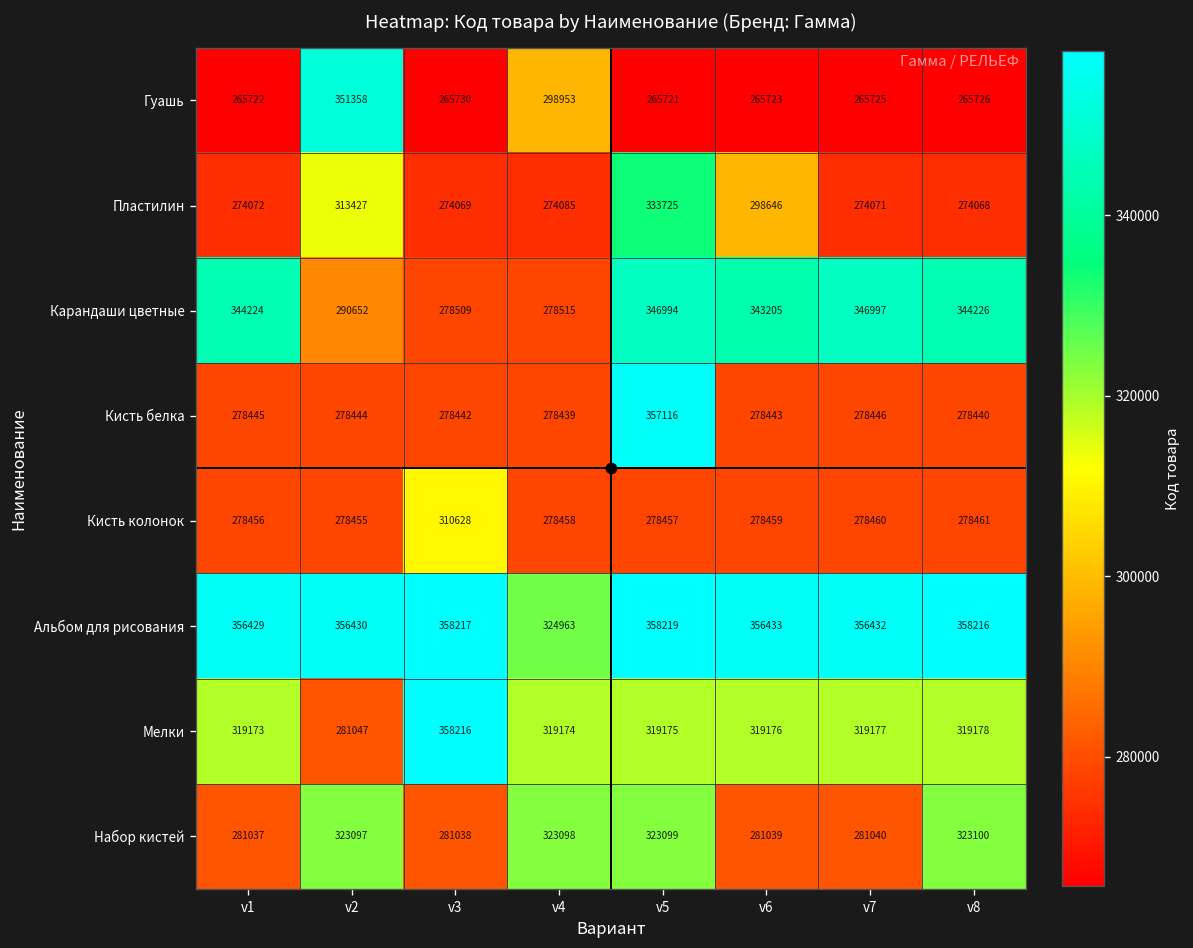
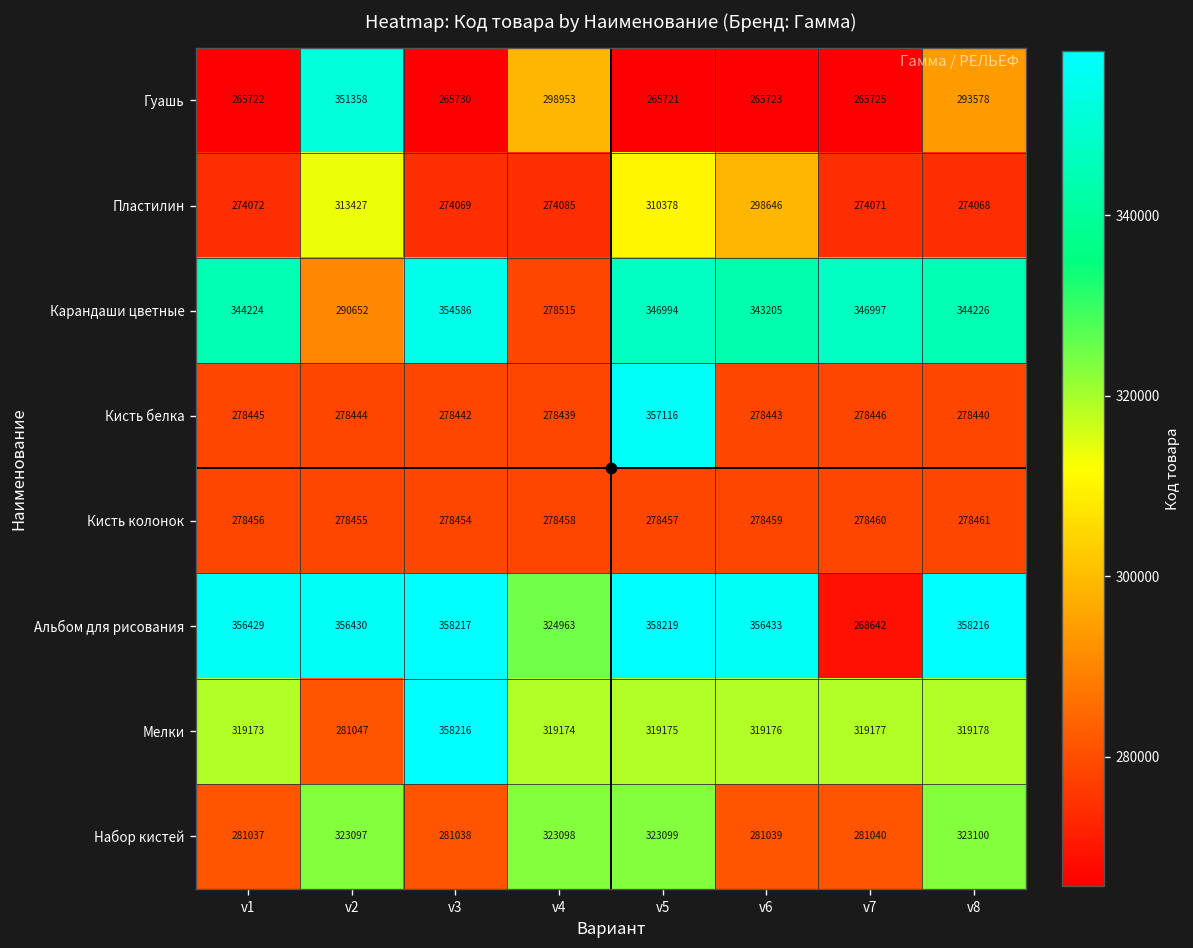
  {
    "Гуашь": {
      "v1": 265722,
      "v2": 351358,
      "v3": 265730,
      "v4": 298953,
      "v5": 265721,
      "v6": 265723,
      "v7": 265725,
-     "v8": 265726
+     "v8": 293578
    },
    "Пластилин": {
      "v1": 274072,
      "v2": 313427,
      "v3": 274069,
      "v4": 274085,
-     "v5": 333725,
+     "v5": 310378,
      "v6": 298646,
      "v7": 274071,
      "v8": 274068
    },
    "Карандаши цветные": {
      "v1": 344224,
      "v2": 290652,
-     "v3": 278509,
+     "v3": 354586,
      "v4": 278515,
      "v5": 346994,
      "v6": 343205,
      "v7": 346997,
      "v8": 344226
    },
    "Кисть белка": {
      "v1": 278445,
      "v2": 278444,
      "v3": 278442,
      "v4": 278439,
      "v5": 357116,
      "v6": 278443,
      "v7": 278446,
      "v8": 278440
    },
    "Кисть колонок": {
      "v1": 278456,
      "v2": 278455,
-     "v3": 310628,
+     "v3": 278454,
      "v4": 278458,
      "v5": 278457,
      "v6": 278459,
      "v7": 278460,
      "v8": 278461
    },
    "Альбом для рисования": {
      "v1": 356429,
      "v2": 356430,
      "v3": 358217,
      "v4": 324963,
      "v5": 358219,
      "v6": 356433,
-     "v7": 356432,
+     "v7": 268642,
      "v8": 358216
    },
    "Мелки": {
      "v1": 319173,
      "v2": 281047,
      "v3": 358216,
      "v4": 319174,
      "v5": 319175,
      "v6": 319176,
      "v7": 319177,
      "v8": 319178
    },
    "Набор кистей": {
      "v1": 281037,
      "v2": 323097,
      "v3": 281038,
      "v4": 323098,
      "v5": 323099,
      "v6": 281039,
      "v7": 281040,
      "v8": 323100
    }
  }
